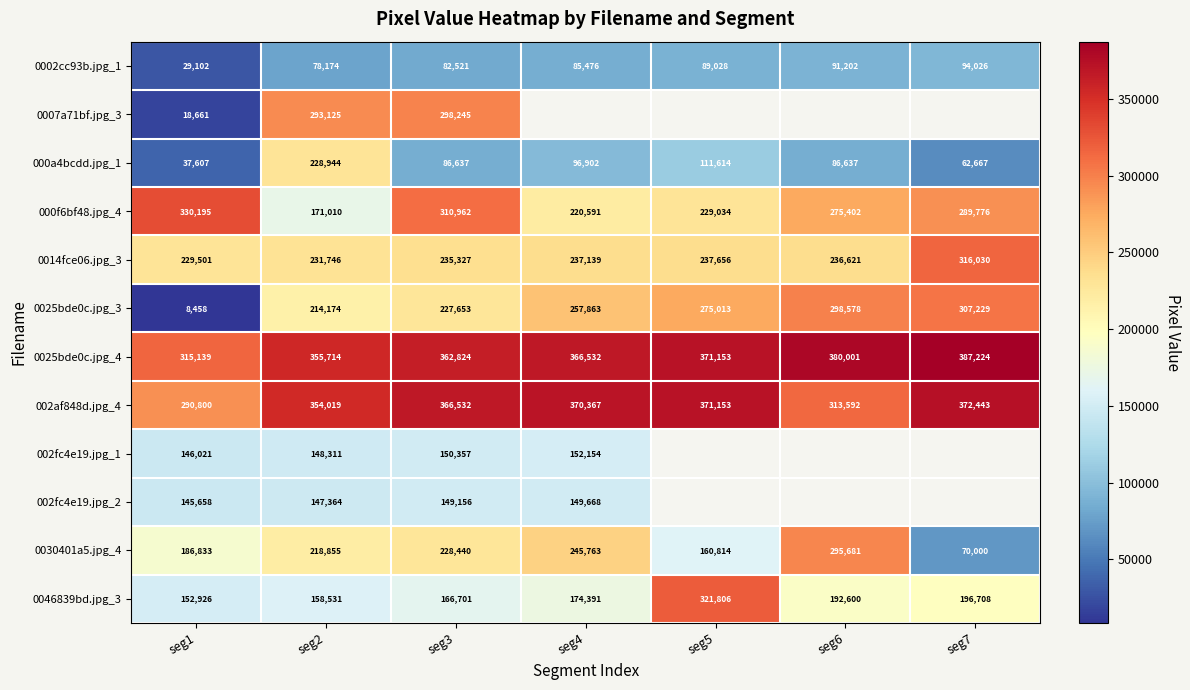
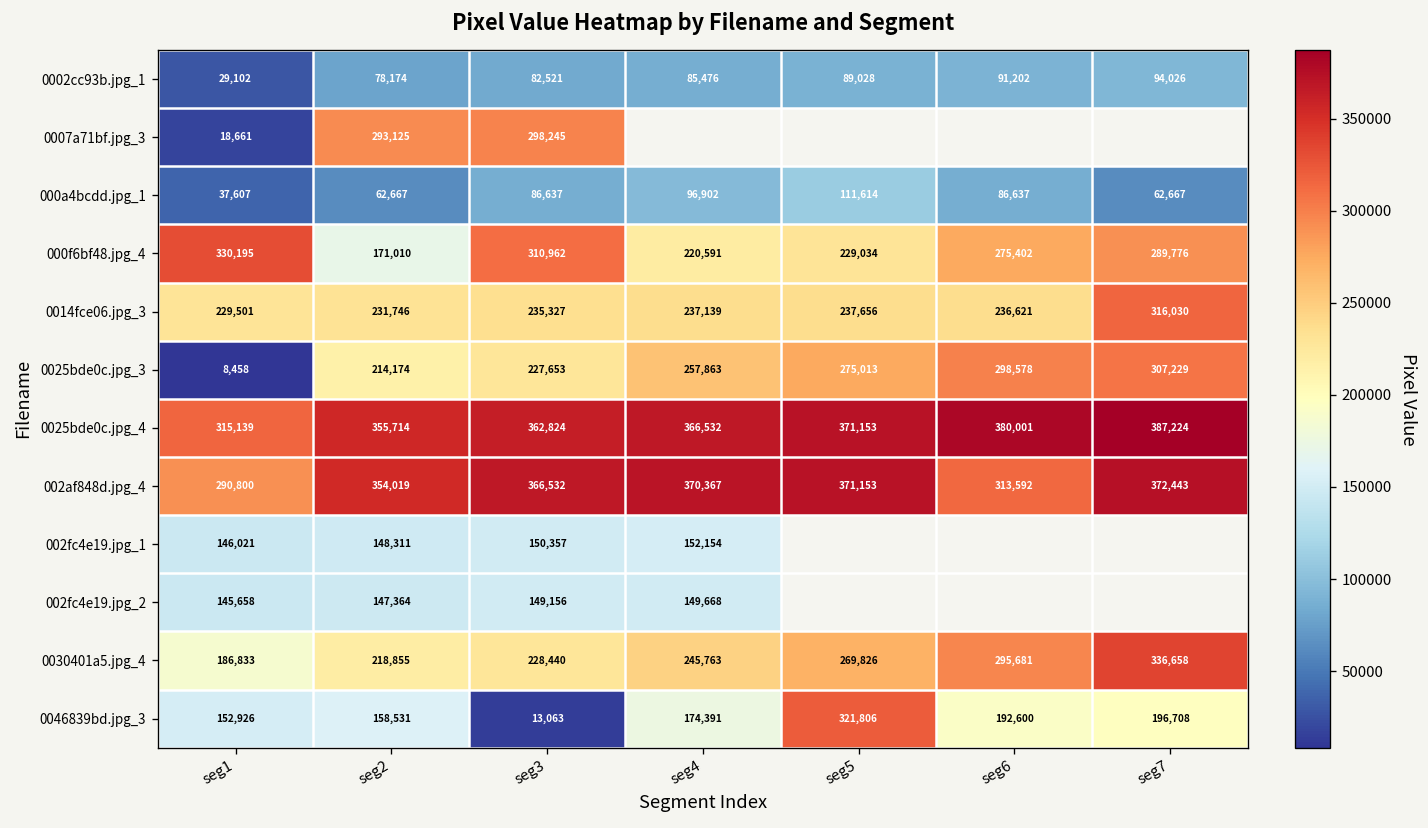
  {
    "0002cc93b.jpg_1": {
      "seg1": "29,102",
      "seg2": "78,174",
      "seg3": "82,521",
      "seg4": "85,476",
      "seg5": "89,028",
      "seg6": "91,202",
      "seg7": "94,026"
    },
    "0007a71bf.jpg_3": {
      "seg1": "18,661",
      "seg2": "293,125",
      "seg3": "298,245"
    },
    "000a4bcdd.jpg_1": {
      "seg1": "37,607",
-     "seg2": "228,944",
+     "seg2": "62,667",
      "seg3": "86,637",
      "seg4": "96,902",
      "seg5": "111,614",
      "seg6": "86,637",
      "seg7": "62,667"
    },
    "000f6bf48.jpg_4": {
      "seg1": "330,195",
      "seg2": "171,010",
      "seg3": "310,962",
      "seg4": "220,591",
      "seg5": "229,034",
      "seg6": "275,402",
      "seg7": "289,776"
    },
    "0014fce06.jpg_3": {
      "seg1": "229,501",
      "seg2": "231,746",
      "seg3": "235,327",
      "seg4": "237,139",
      "seg5": "237,656",
      "seg6": "236,621",
      "seg7": "316,030"
    },
    "0025bde0c.jpg_3": {
      "seg1": "8,458",
      "seg2": "214,174",
      "seg3": "227,653",
      "seg4": "257,863",
      "seg5": "275,013",
      "seg6": "298,578",
      "seg7": "307,229"
    },
    "0025bde0c.jpg_4": {
      "seg1": "315,139",
      "seg2": "355,714",
      "seg3": "362,824",
      "seg4": "366,532",
      "seg5": "371,153",
      "seg6": "380,001",
      "seg7": "387,224"
    },
    "002af848d.jpg_4": {
      "seg1": "290,800",
      "seg2": "354,019",
      "seg3": "366,532",
      "seg4": "370,367",
      "seg5": "371,153",
      "seg6": "313,592",
      "seg7": "372,443"
    },
    "002fc4e19.jpg_1": {
      "seg1": "146,021",
      "seg2": "148,311",
      "seg3": "150,357",
      "seg4": "152,154"
    },
    "002fc4e19.jpg_2": {
      "seg1": "145,658",
      "seg2": "147,364",
      "seg3": "149,156",
      "seg4": "149,668"
    },
    "0030401a5.jpg_4": {
      "seg1": "186,833",
      "seg2": "218,855",
      "seg3": "228,440",
      "seg4": "245,763",
-     "seg5": "160,814",
+     "seg5": "269,826",
      "seg6": "295,681",
-     "seg7": "70,000"
+     "seg7": "336,658"
    },
    "0046839bd.jpg_3": {
      "seg1": "152,926",
      "seg2": "158,531",
-     "seg3": "166,701",
+     "seg3": "13,063",
      "seg4": "174,391",
      "seg5": "321,806",
      "seg6": "192,600",
      "seg7": "196,708"
    }
  }
